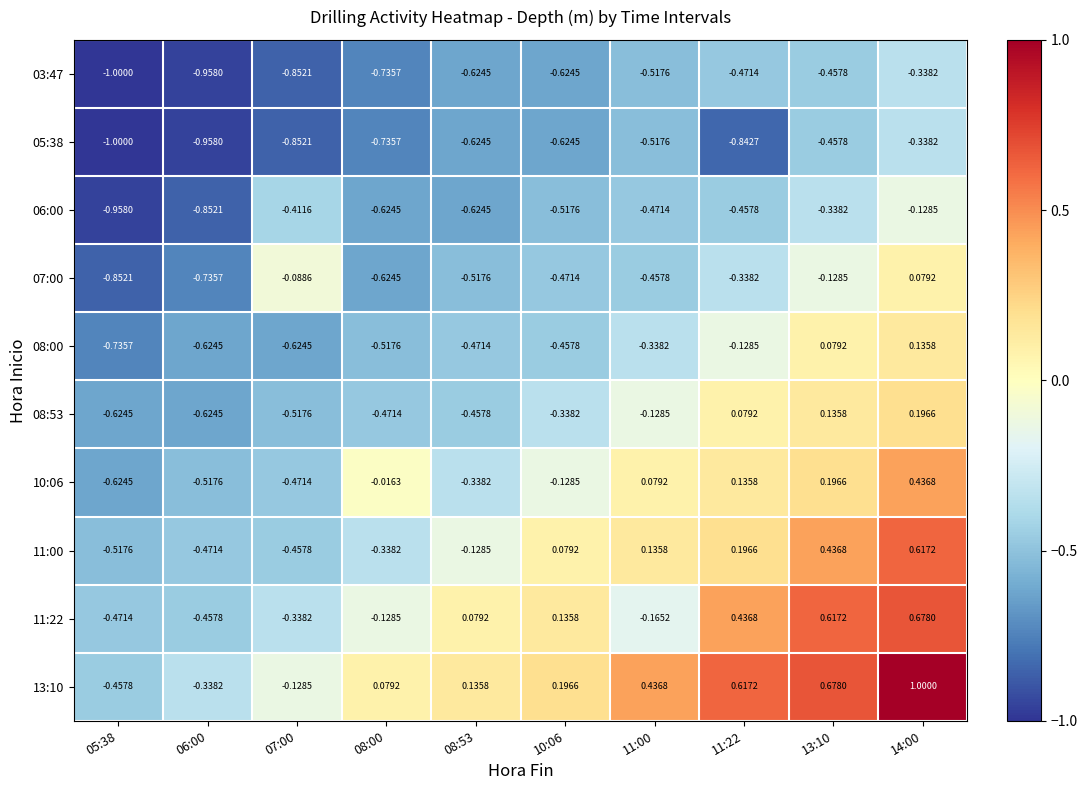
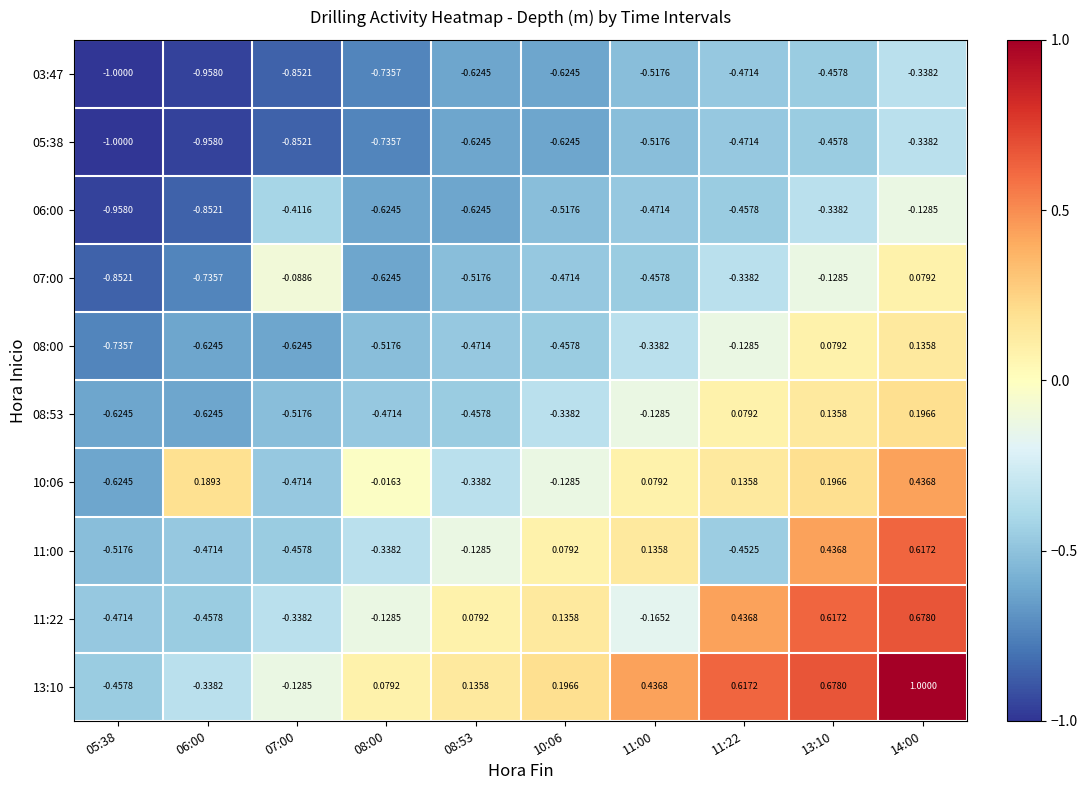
  {
    "03:47": {
      "05:38": -1.0000,
      "06:00": -0.9580,
      "07:00": -0.8521,
      "08:00": -0.7357,
      "08:53": -0.6245,
      "10:06": -0.6245,
      "11:00": -0.5176,
      "11:22": -0.4714,
      "13:10": -0.4578,
      "14:00": -0.3382
    },
    "05:38": {
      "05:38": -1.0000,
      "06:00": -0.9580,
      "07:00": -0.8521,
      "08:00": -0.7357,
      "08:53": -0.6245,
      "10:06": -0.6245,
      "11:00": -0.5176,
-     "11:22": -0.8427,
+     "11:22": -0.4714,
      "13:10": -0.4578,
      "14:00": -0.3382
    },
    "06:00": {
      "05:38": -0.9580,
      "06:00": -0.8521,
      "07:00": -0.4116,
      "08:00": -0.6245,
      "08:53": -0.6245,
      "10:06": -0.5176,
      "11:00": -0.4714,
      "11:22": -0.4578,
      "13:10": -0.3382,
      "14:00": -0.1285
    },
    "07:00": {
      "05:38": -0.8521,
      "06:00": -0.7357,
      "07:00": -0.0886,
      "08:00": -0.6245,
      "08:53": -0.5176,
      "10:06": -0.4714,
      "11:00": -0.4578,
      "11:22": -0.3382,
      "13:10": -0.1285,
      "14:00": 0.0792
    },
    "08:00": {
      "05:38": -0.7357,
      "06:00": -0.6245,
      "07:00": -0.6245,
      "08:00": -0.5176,
      "08:53": -0.4714,
      "10:06": -0.4578,
      "11:00": -0.3382,
      "11:22": -0.1285,
      "13:10": 0.0792,
      "14:00": 0.1358
    },
    "08:53": {
      "05:38": -0.6245,
      "06:00": -0.6245,
      "07:00": -0.5176,
      "08:00": -0.4714,
      "08:53": -0.4578,
      "10:06": -0.3382,
      "11:00": -0.1285,
      "11:22": 0.0792,
      "13:10": 0.1358,
      "14:00": 0.1966
    },
    "10:06": {
      "05:38": -0.6245,
-     "06:00": -0.5176,
+     "06:00": 0.1893,
      "07:00": -0.4714,
      "08:00": -0.0163,
      "08:53": -0.3382,
      "10:06": -0.1285,
      "11:00": 0.0792,
      "11:22": 0.1358,
      "13:10": 0.1966,
      "14:00": 0.4368
    },
    "11:00": {
      "05:38": -0.5176,
      "06:00": -0.4714,
      "07:00": -0.4578,
      "08:00": -0.3382,
      "08:53": -0.1285,
      "10:06": 0.0792,
      "11:00": 0.1358,
-     "11:22": 0.1966,
+     "11:22": -0.4525,
      "13:10": 0.4368,
      "14:00": 0.6172
    },
    "11:22": {
      "05:38": -0.4714,
      "06:00": -0.4578,
      "07:00": -0.3382,
      "08:00": -0.1285,
      "08:53": 0.0792,
      "10:06": 0.1358,
      "11:00": -0.1652,
      "11:22": 0.4368,
      "13:10": 0.6172,
      "14:00": 0.6780
    },
    "13:10": {
      "05:38": -0.4578,
      "06:00": -0.3382,
      "07:00": -0.1285,
      "08:00": 0.0792,
      "08:53": 0.1358,
      "10:06": 0.1966,
      "11:00": 0.4368,
      "11:22": 0.6172,
      "13:10": 0.6780,
      "14:00": 1.0000
    }
  }
